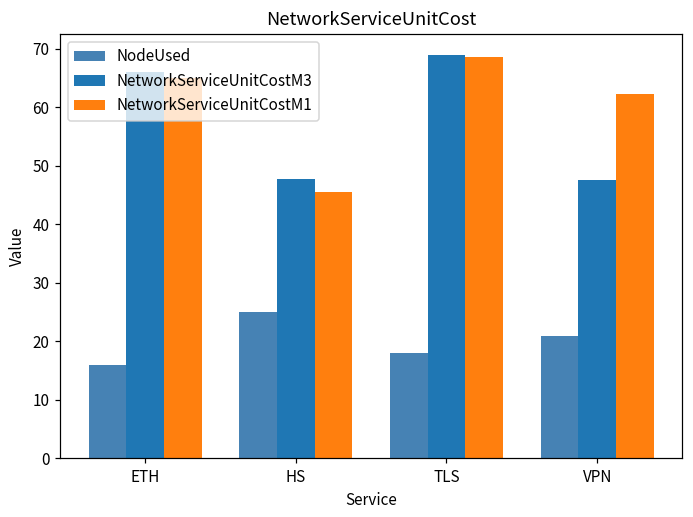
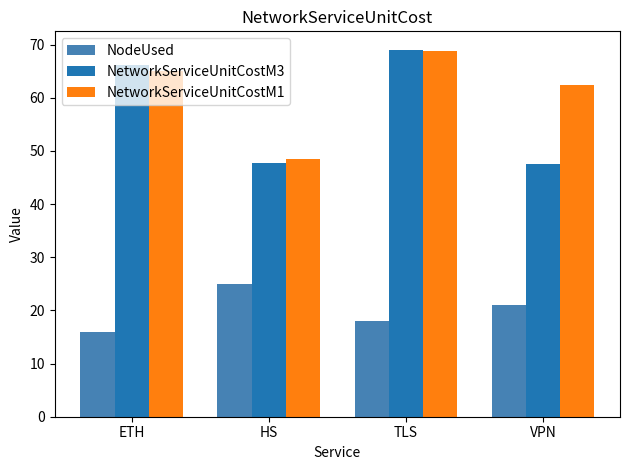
  {
    "NetworkServiceUnitCostM1": {
-     "HS": 46,
+     "HS": 48,
      "TLS": 69,
      "VPN": 62
    }
  }
